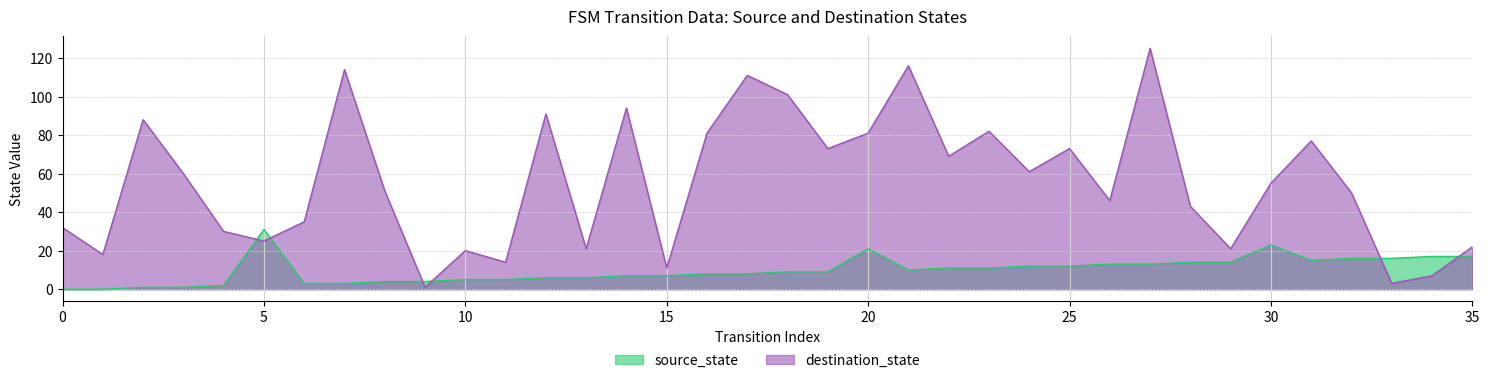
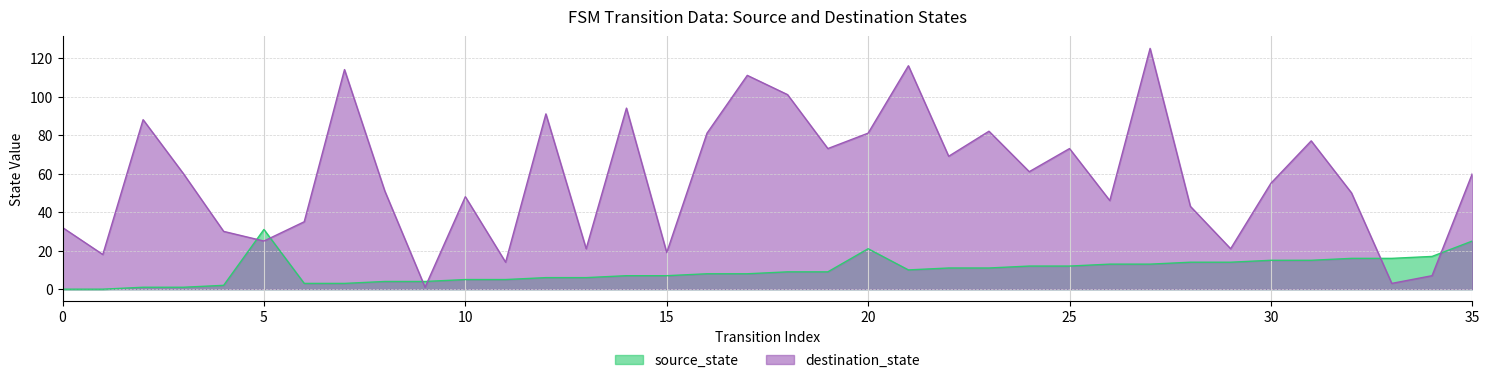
  {
    "source_state": {
      "0": 0,
      "5": 31,
      "10": 5,
      "15": 7,
      "20": 21,
      "25": 12,
-     "30": 23,
-     "35": 17
+     "30": 15,
+     "35": 25
    },
    "destination_state": {
      "0": 32,
      "5": 25,
-     "10": 20,
-     "15": 11,
+     "10": 48,
+     "15": 19,
      "20": 81,
      "25": 73,
      "30": 55,
-     "35": 22
+     "35": 60
    }
  }
